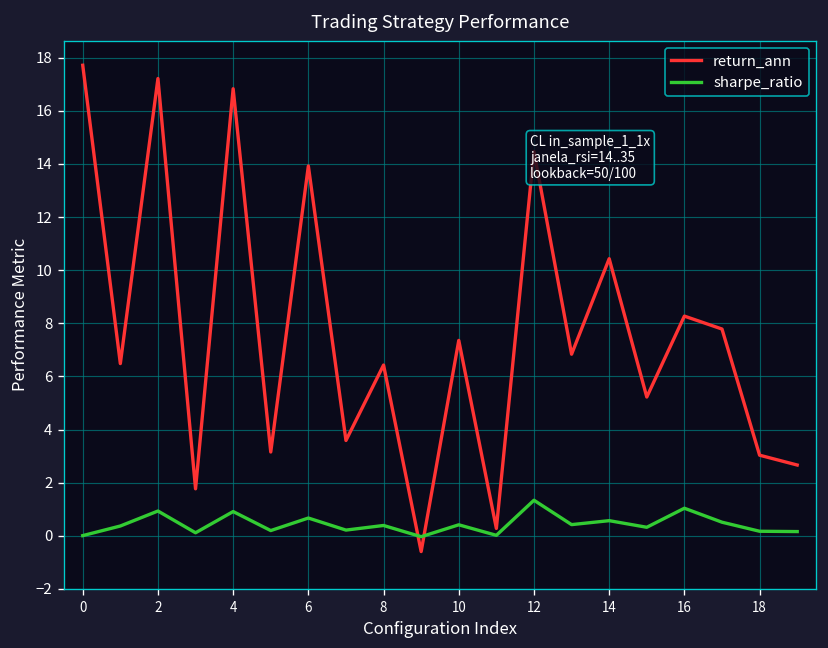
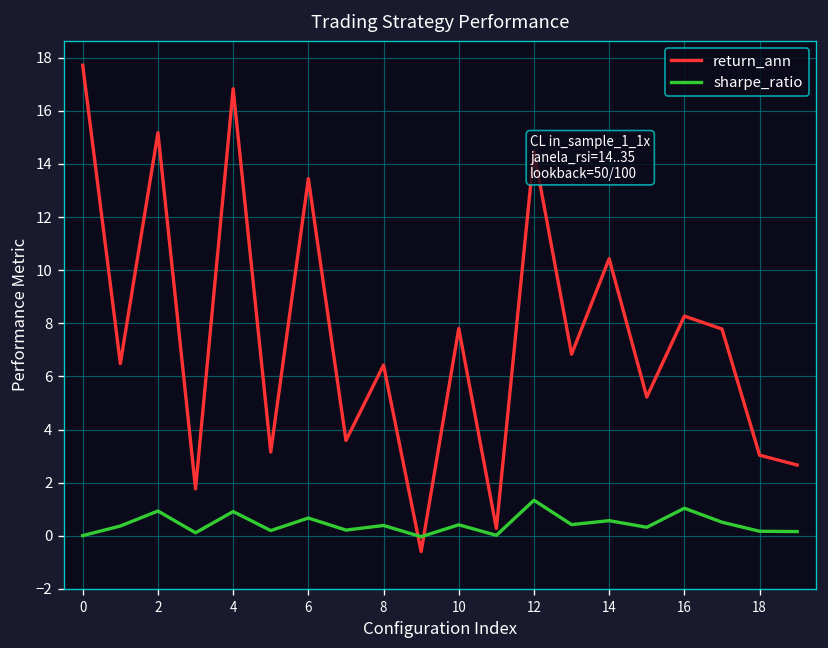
  {
    "return_ann": {
      "0": 17.7,
-     "2": 17.2,
+     "2": 15.2,
      "4": 16.8,
-     "6": 13.9,
+     "6": 13.4,
      "8": 6.4,
-     "10": 7.4,
+     "10": 7.8,
      "14": 10.4,
      "16": 8.3,
      "18": 3.0
    },
    "sharpe_ratio": {
      "0": 0.0,
      "2": 0.9,
      "4": 0.9,
      "6": 0.7,
      "8": 0.4,
      "10": 0.4,
      "12": 1.3,
      "14": 0.6,
      "16": 1.0,
      "18": 0.2
    }
  }
